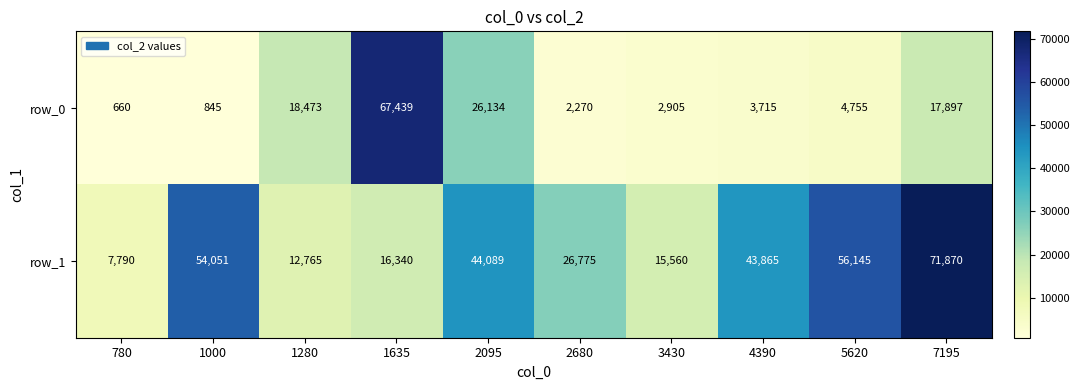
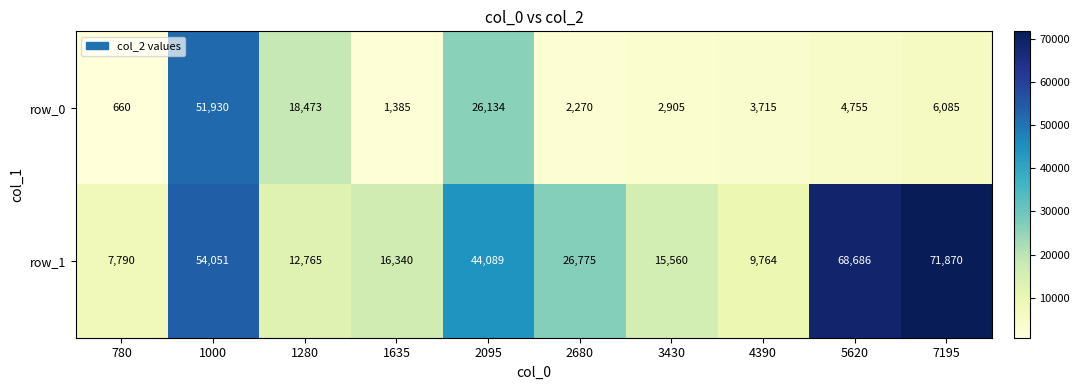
  {
    "row_0": {
      "780": "660",
-     "1000": "845",
+     "1000": "51,930",
      "1280": "18,473",
-     "1635": "67,439",
+     "1635": "1,385",
      "2095": "26,134",
      "2680": "2,270",
      "3430": "2,905",
      "4390": "3,715",
      "5620": "4,755",
-     "7195": "17,897"
+     "7195": "6,085"
    },
    "row_1": {
      "780": "7,790",
      "1000": "54,051",
      "1280": "12,765",
      "1635": "16,340",
      "2095": "44,089",
      "2680": "26,775",
      "3430": "15,560",
-     "4390": "43,865",
-     "5620": "56,145",
+     "4390": "9,764",
+     "5620": "68,686",
      "7195": "71,870"
    }
  }
